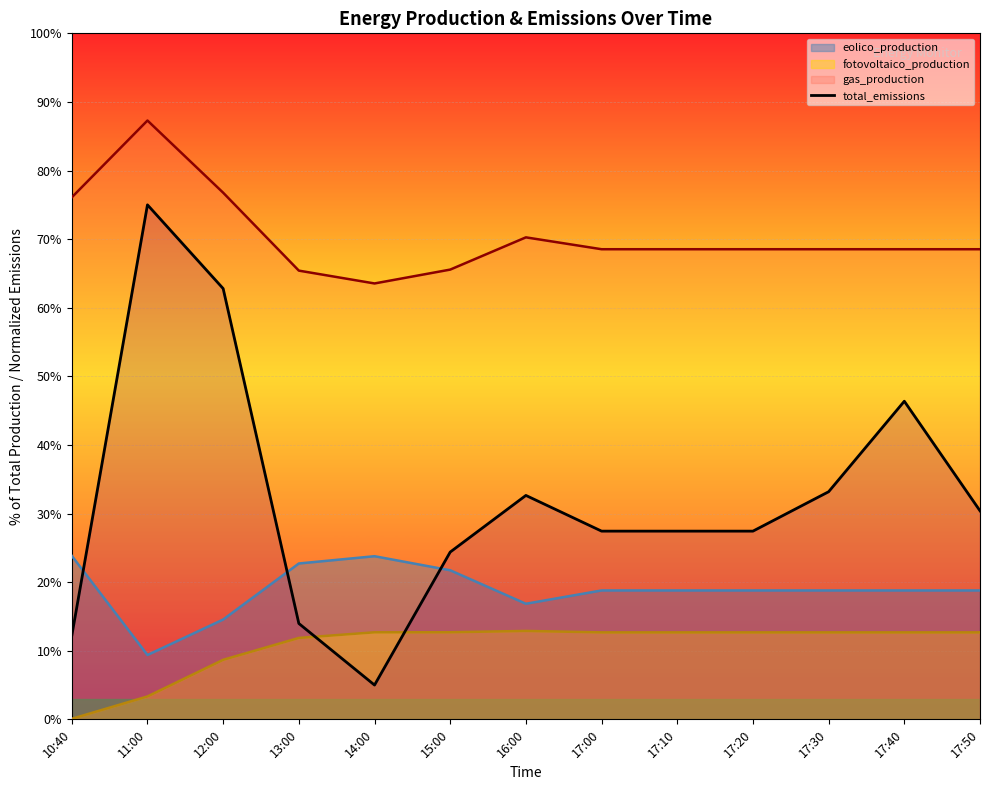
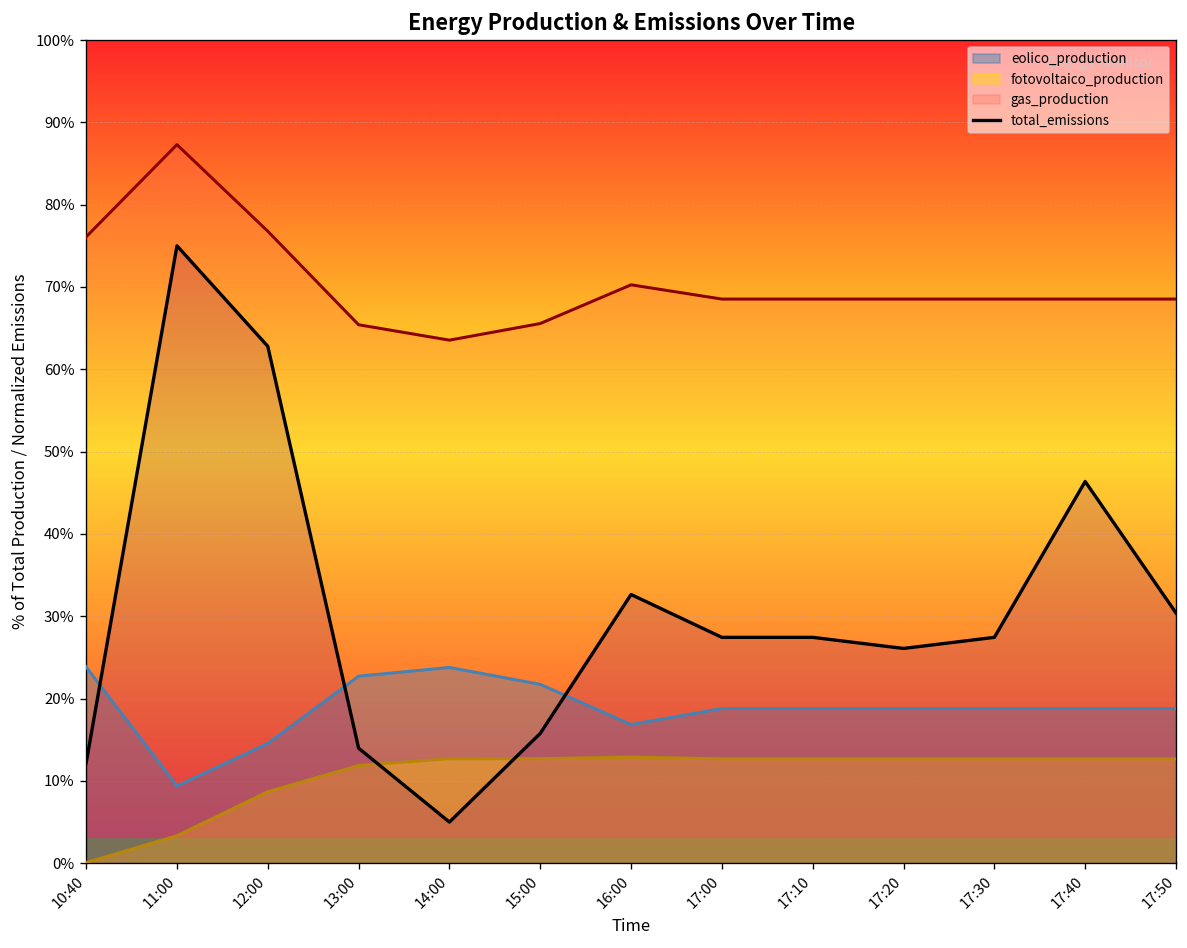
  {
    "eolico_production": {
      "10:40": "24%",
      "11:00": "9%",
      "12:00": "15%",
      "13:00": "23%",
      "14:00": "24%",
      "15:00": "22%",
      "16:00": "17%",
      "17:00": "19%",
      "17:10": "19%",
      "17:20": "19%",
      "17:30": "19%",
      "17:40": "19%",
      "17:50": "19%"
    },
    "fotovoltaico_production": {
      "11:00": "3%",
      "12:00": "9%",
      "13:00": "12%",
      "14:00": "13%",
      "15:00": "13%",
      "16:00": "13%",
      "17:00": "13%",
      "17:10": "13%",
      "17:20": "13%",
      "17:30": "13%",
      "17:40": "13%",
      "17:50": "13%"
    },
    "gas_production": {
      "10:40": "76%",
      "11:00": "87%",
      "12:00": "77%",
      "13:00": "65%",
      "14:00": "64%",
      "15:00": "66%",
      "16:00": "70%",
      "17:00": "69%",
      "17:10": "69%",
      "17:20": "69%",
      "17:30": "69%",
      "17:40": "69%",
      "17:50": "69%"
    },
    "total_emissions": {
      "10:40": "12%",
      "11:00": "75%",
      "12:00": "63%",
      "13:00": "14%",
      "14:00": "5%",
-     "15:00": "24%",
+     "15:00": "16%",
      "16:00": "33%",
      "17:00": "27%",
      "17:10": "27%",
-     "17:20": "27%",
-     "17:30": "33%",
+     "17:20": "26%",
+     "17:30": "27%",
      "17:40": "46%",
      "17:50": "30%"
    }
  }
